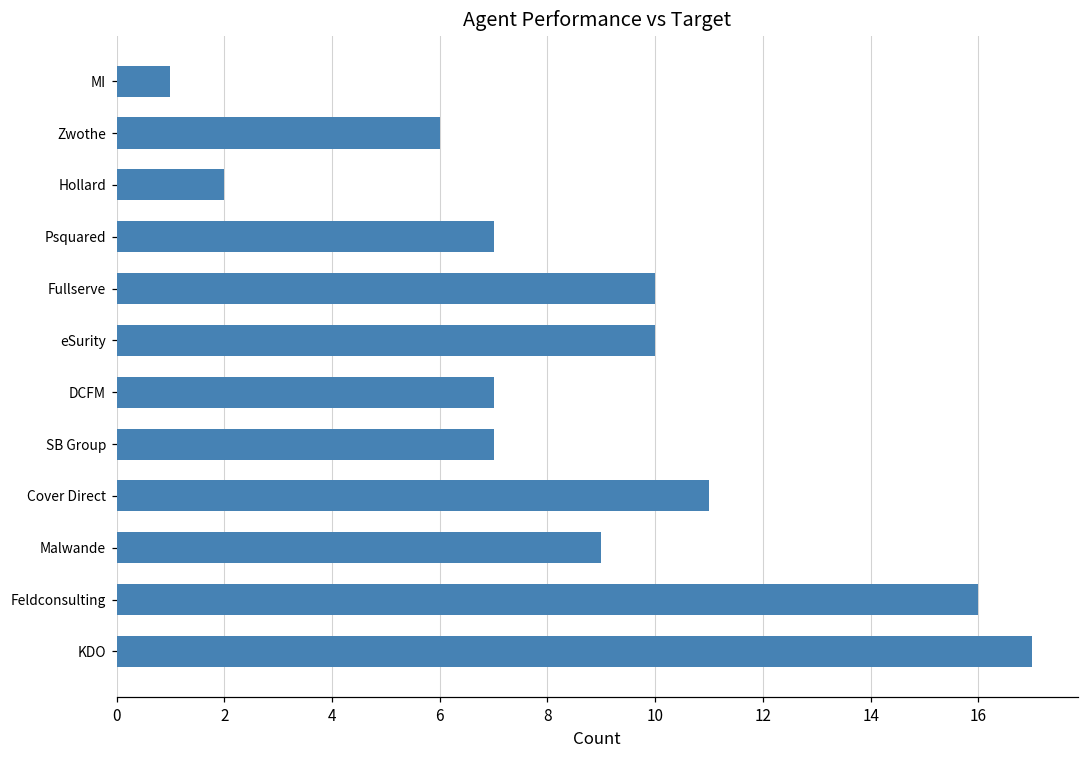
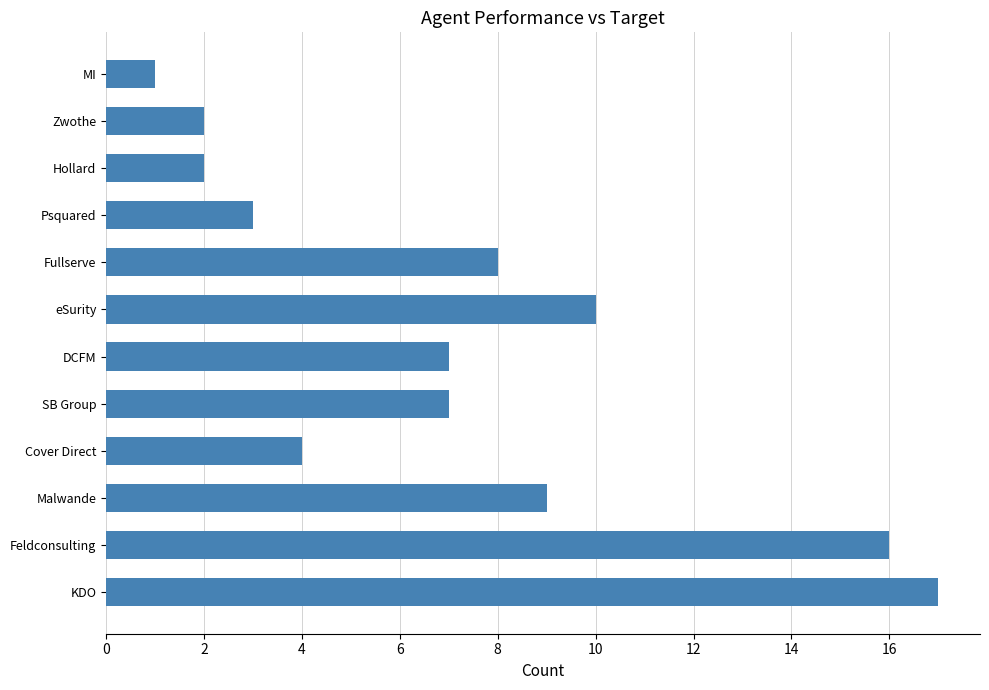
  {
    "MI": 1,
-   "Zwothe": 6,
+   "Zwothe": 2,
    "Hollard": 2,
-   "Psquared": 7,
-   "Fullserve": 10,
+   "Psquared": 3,
+   "Fullserve": 8,
    "eSurity": 10,
    "DCFM": 7,
    "SB Group": 7,
-   "Cover Direct": 11,
+   "Cover Direct": 4,
    "Malwande": 9,
    "Feldconsulting": 16,
    "KDO": 17
  }
